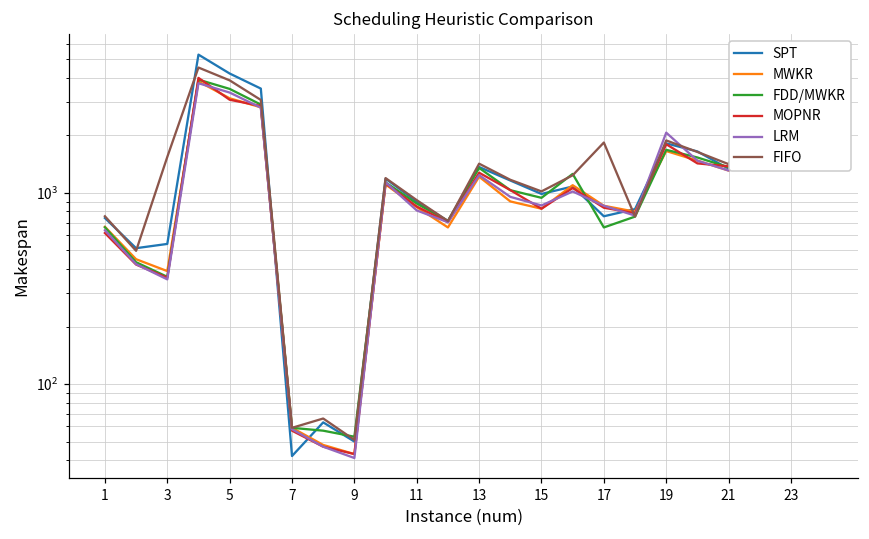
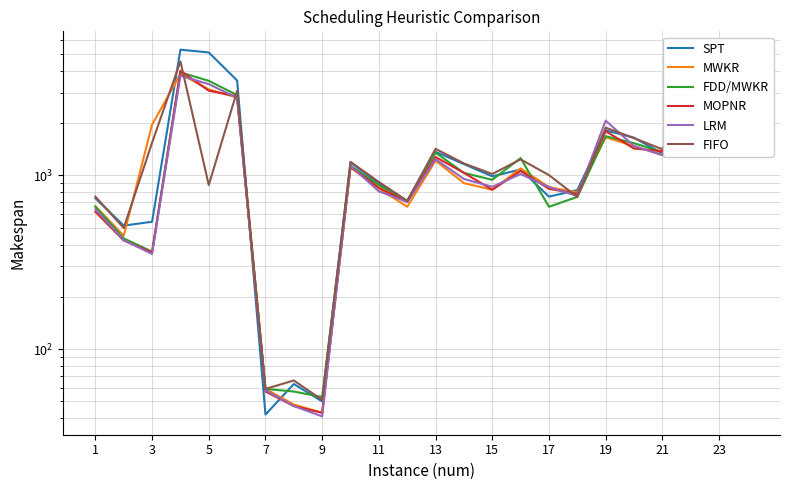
  {
    "SPT": {
      "3": 540,
-     "5": 4200,
+     "5": 5100,
      "7": 42,
      "17": 800
    },
    "MWKR": {
-     "3": 390
+     "3": 2000
    },
    "FDD/MWKR": {
      "5": 3500,
      "9": 53,
      "15": 900,
      "17": 660
    },
    "LRM": {
      "5": 3400,
      "9": 41,
      "11": 800,
      "15": 900,
      "19": 2100
    },
    "FIFO": {
      "3": 1500,
-     "5": 3900,
+     "5": 900,
      "13": 1400,
-     "17": 1800,
+     "17": 1000,
      "19": 1900
    }
  }
